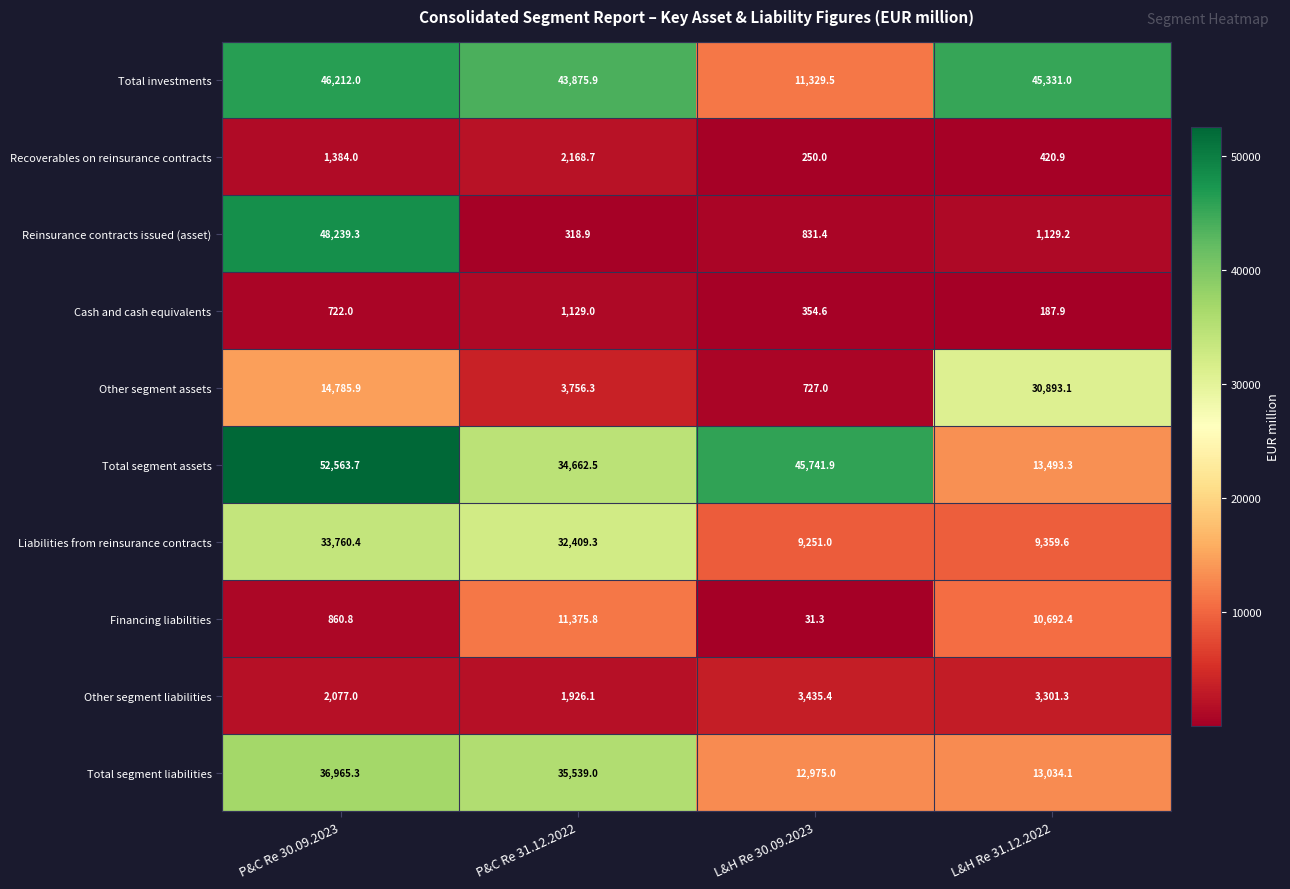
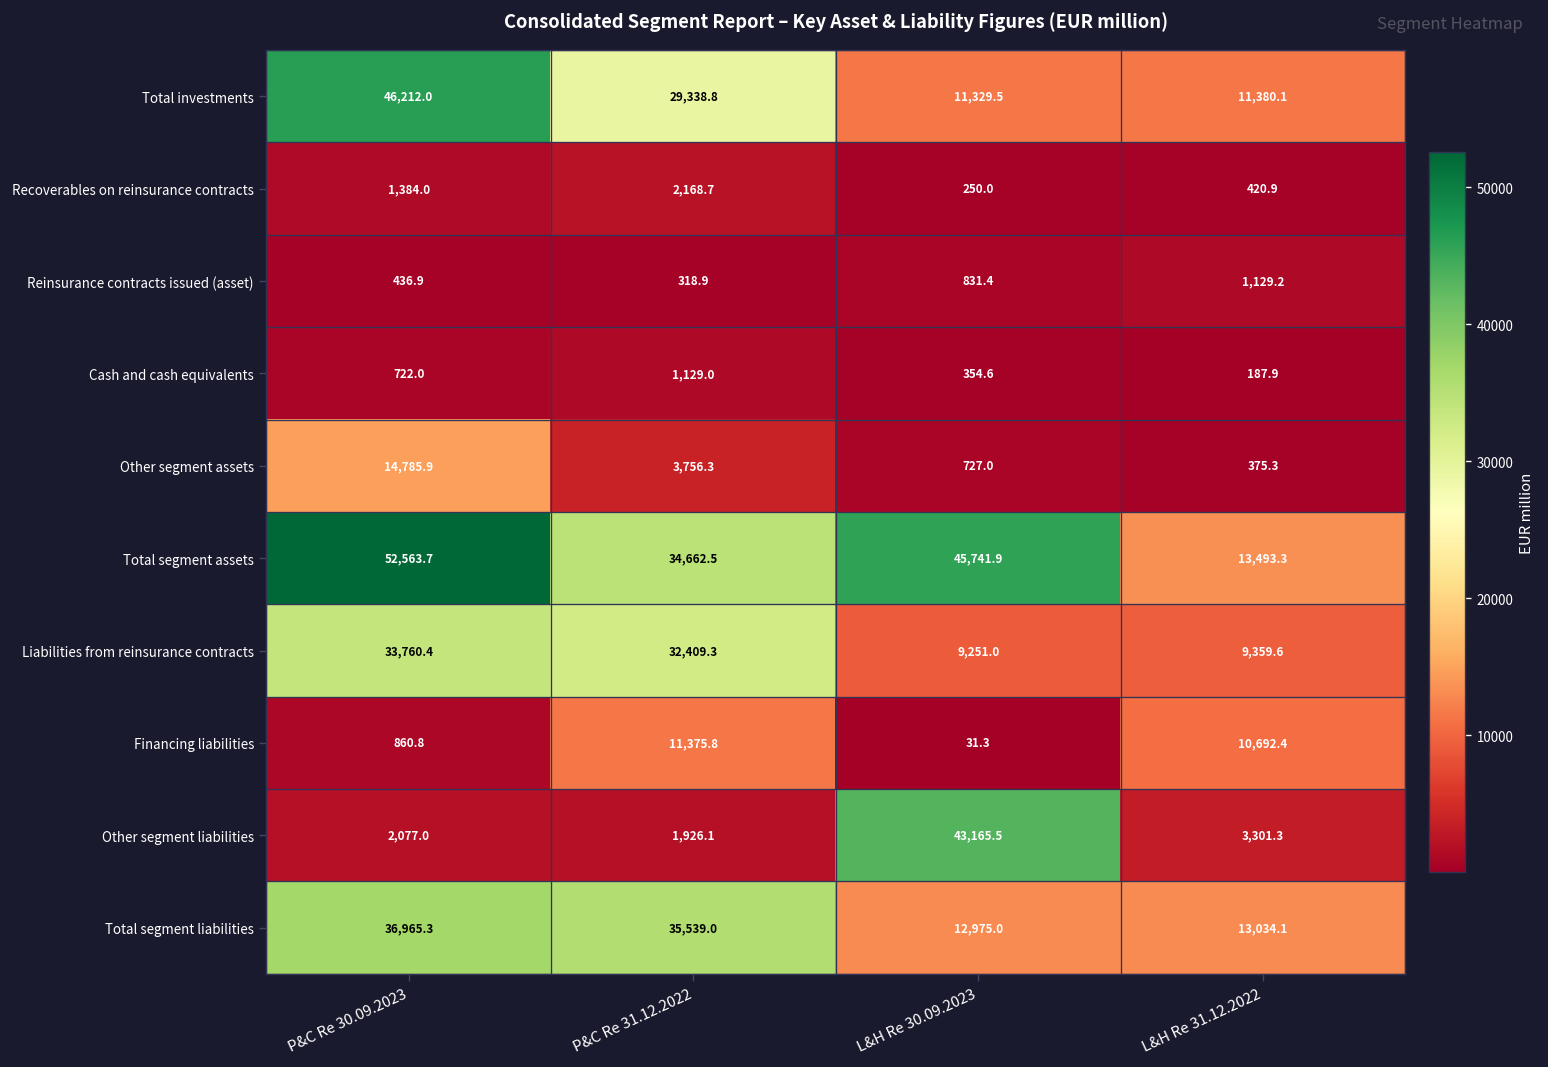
  {
    "Total investments": {
      "P&C Re 30.09.2023": "46,212.0",
-     "P&C Re 31.12.2022": "43,875.9",
+     "P&C Re 31.12.2022": "29,338.8",
      "L&H Re 30.09.2023": "11,329.5",
-     "L&H Re 31.12.2022": "45,331.0"
+     "L&H Re 31.12.2022": "11,380.1"
    },
    "Recoverables on reinsurance contracts": {
      "P&C Re 30.09.2023": "1,384.0",
      "P&C Re 31.12.2022": "2,168.7",
      "L&H Re 30.09.2023": "250.0",
      "L&H Re 31.12.2022": "420.9"
    },
    "Reinsurance contracts issued (asset)": {
-     "P&C Re 30.09.2023": "48,239.3",
+     "P&C Re 30.09.2023": "436.9",
      "P&C Re 31.12.2022": "318.9",
      "L&H Re 30.09.2023": "831.4",
      "L&H Re 31.12.2022": "1,129.2"
    },
    "Cash and cash equivalents": {
      "P&C Re 30.09.2023": "722.0",
      "P&C Re 31.12.2022": "1,129.0",
      "L&H Re 30.09.2023": "354.6",
      "L&H Re 31.12.2022": "187.9"
    },
    "Other segment assets": {
      "P&C Re 30.09.2023": "14,785.9",
      "P&C Re 31.12.2022": "3,756.3",
      "L&H Re 30.09.2023": "727.0",
-     "L&H Re 31.12.2022": "30,893.1"
+     "L&H Re 31.12.2022": "375.3"
    },
    "Total segment assets": {
      "P&C Re 30.09.2023": "52,563.7",
      "P&C Re 31.12.2022": "34,662.5",
      "L&H Re 30.09.2023": "45,741.9",
      "L&H Re 31.12.2022": "13,493.3"
    },
    "Liabilities from reinsurance contracts": {
      "P&C Re 30.09.2023": "33,760.4",
      "P&C Re 31.12.2022": "32,409.3",
      "L&H Re 30.09.2023": "9,251.0",
      "L&H Re 31.12.2022": "9,359.6"
    },
    "Financing liabilities": {
      "P&C Re 30.09.2023": "860.8",
      "P&C Re 31.12.2022": "11,375.8",
      "L&H Re 30.09.2023": "31.3",
      "L&H Re 31.12.2022": "10,692.4"
    },
    "Other segment liabilities": {
      "P&C Re 30.09.2023": "2,077.0",
      "P&C Re 31.12.2022": "1,926.1",
-     "L&H Re 30.09.2023": "3,435.4",
+     "L&H Re 30.09.2023": "43,165.5",
      "L&H Re 31.12.2022": "3,301.3"
    },
    "Total segment liabilities": {
      "P&C Re 30.09.2023": "36,965.3",
      "P&C Re 31.12.2022": "35,539.0",
      "L&H Re 30.09.2023": "12,975.0",
      "L&H Re 31.12.2022": "13,034.1"
    }
  }
